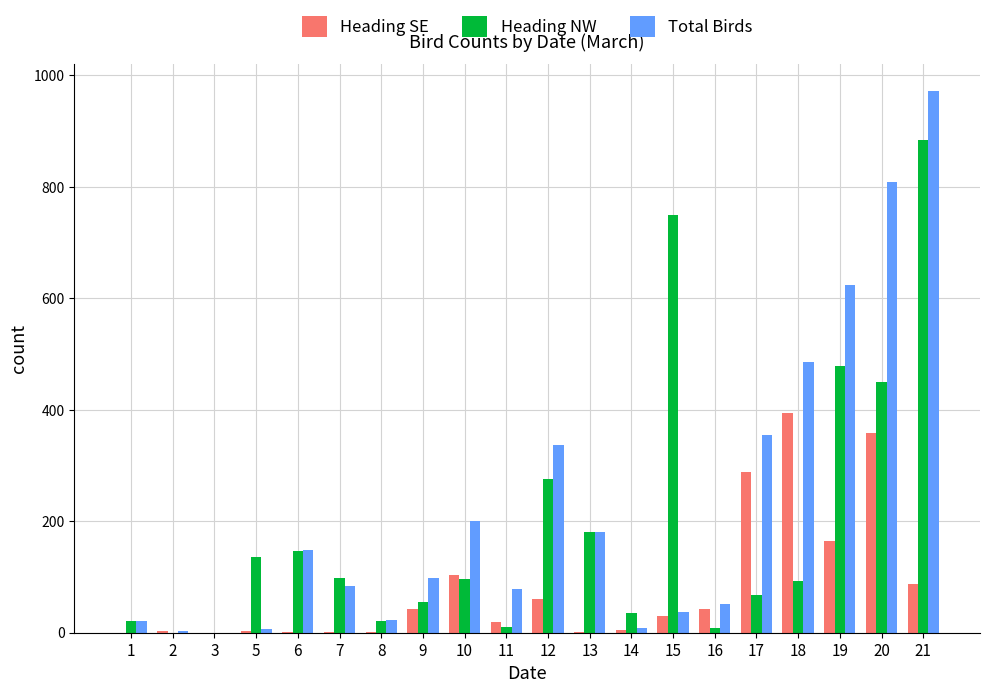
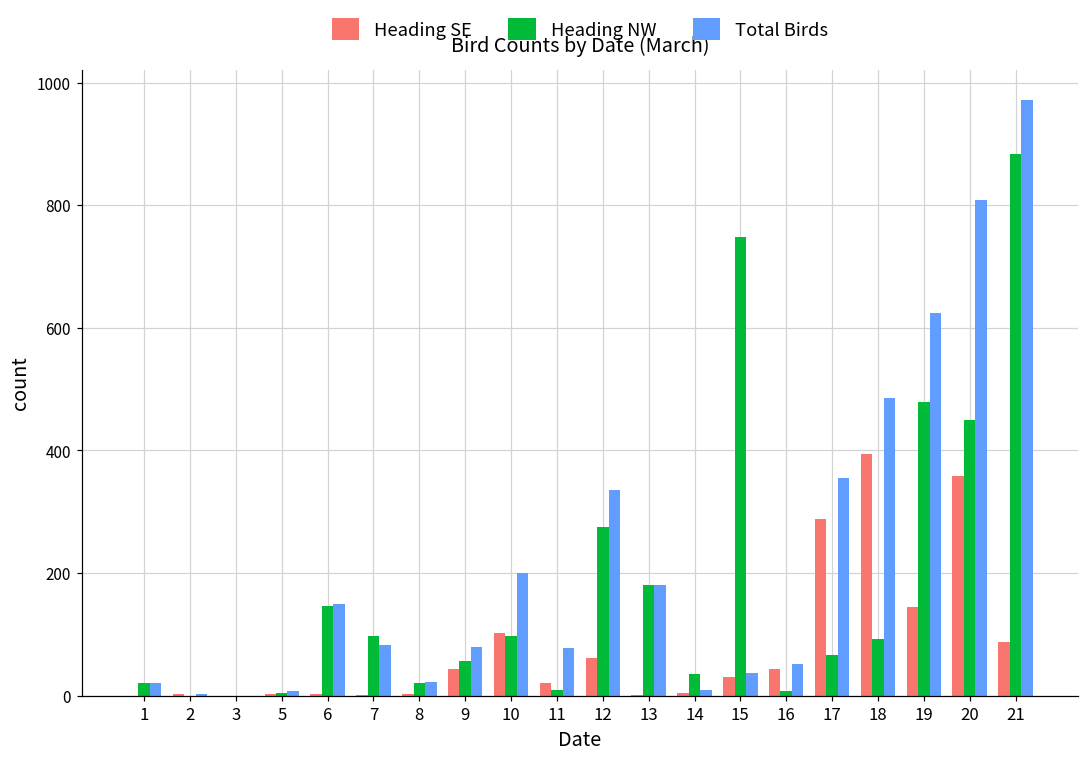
  {
    "Heading SE": {
      "1": 0,
      "3": 0,
      "9": 40,
      "10": 100,
      "11": 20,
      "12": 60,
      "15": 30,
      "16": 40,
      "17": 290,
      "18": 390,
-     "19": 160,
+     "19": 150,
      "20": 360,
      "21": 90
    },
    "Heading NW": {
      "1": 20,
      "2": 0,
      "3": 0,
-     "5": 140,
+     "5": 0,
      "6": 150,
      "7": 100,
      "8": 20,
      "9": 60,
      "10": 100,
      "11": 10,
      "12": 280,
      "13": 180,
      "14": 40,
      "15": 750,
      "16": 10,
      "17": 70,
      "18": 90,
      "19": 480,
      "20": 450,
      "21": 880
    },
    "Total Birds": {
      "1": 20,
      "3": 0,
      "5": 10,
      "6": 150,
      "7": 80,
      "8": 20,
-     "9": 100,
+     "9": 80,
      "10": 200,
      "11": 80,
      "12": 340,
      "13": 180,
      "14": 10,
      "15": 40,
      "16": 50,
      "17": 360,
      "18": 490,
      "19": 620,
      "20": 810,
      "21": 970
    }
  }
